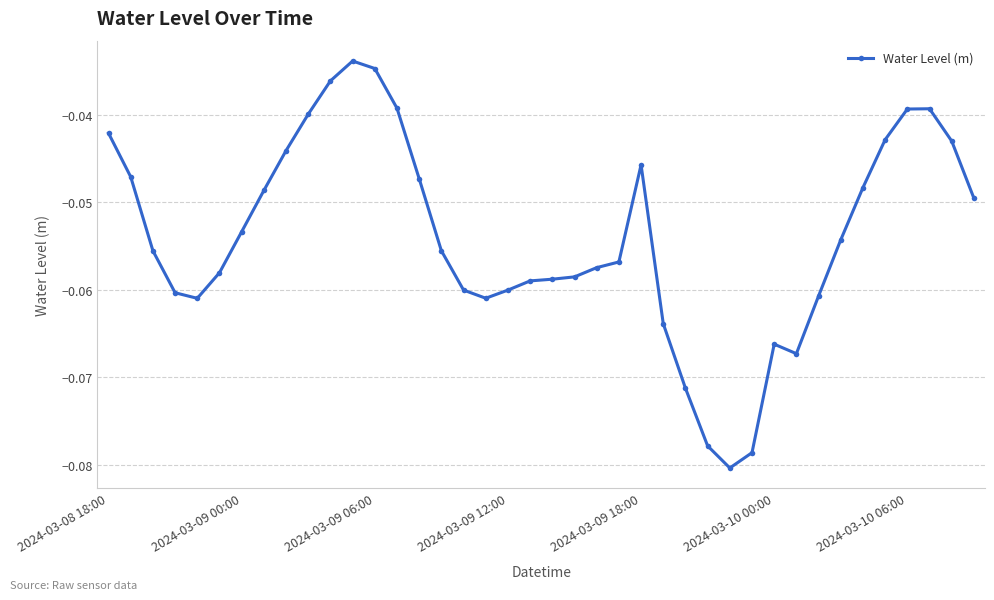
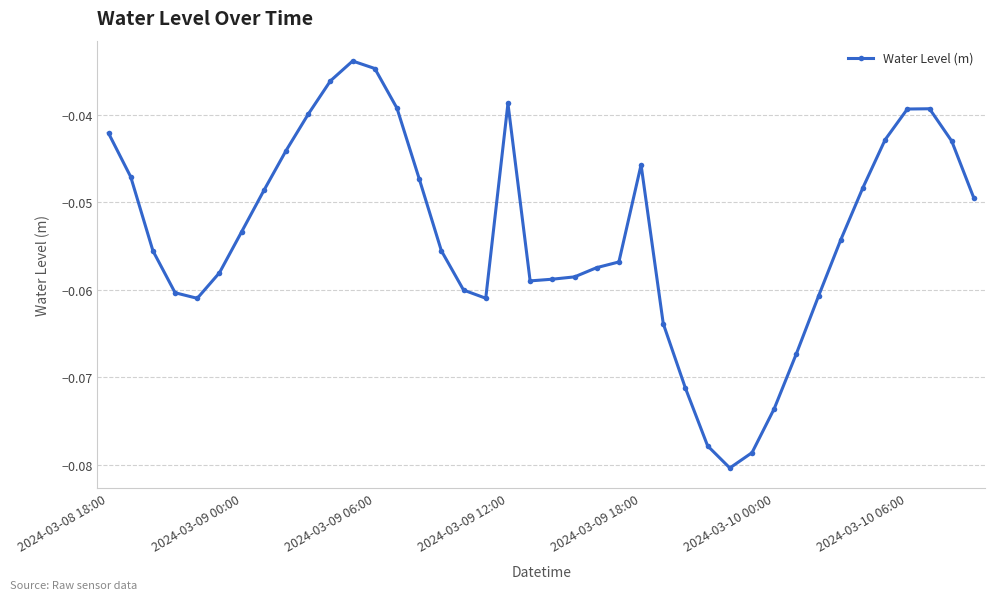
  {
    "2024-03-08 18:00": -0.042,
    "2024-03-09 00:00": -0.053,
    "2024-03-09 06:00": -0.035,
-   "2024-03-09 12:00": -0.060,
+   "2024-03-09 12:00": -0.039,
    "2024-03-09 18:00": -0.046,
-   "2024-03-10 00:00": -0.066,
+   "2024-03-10 00:00": -0.074,
    "2024-03-10 06:00": -0.039
  }
